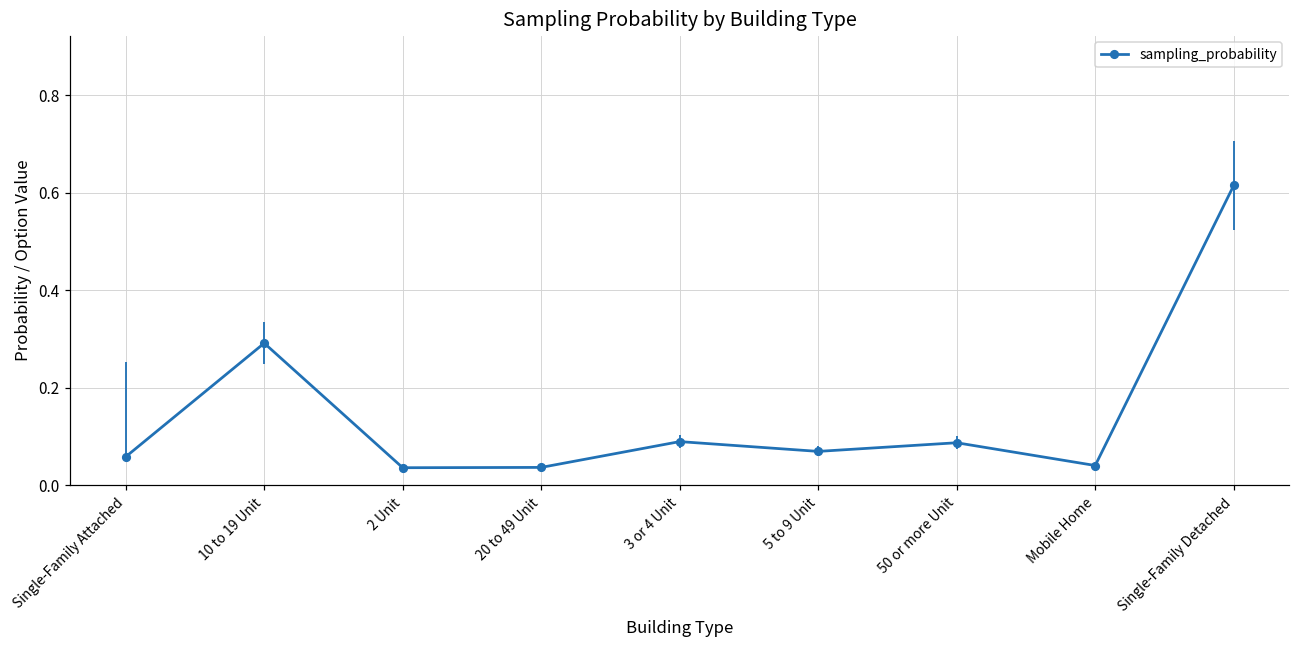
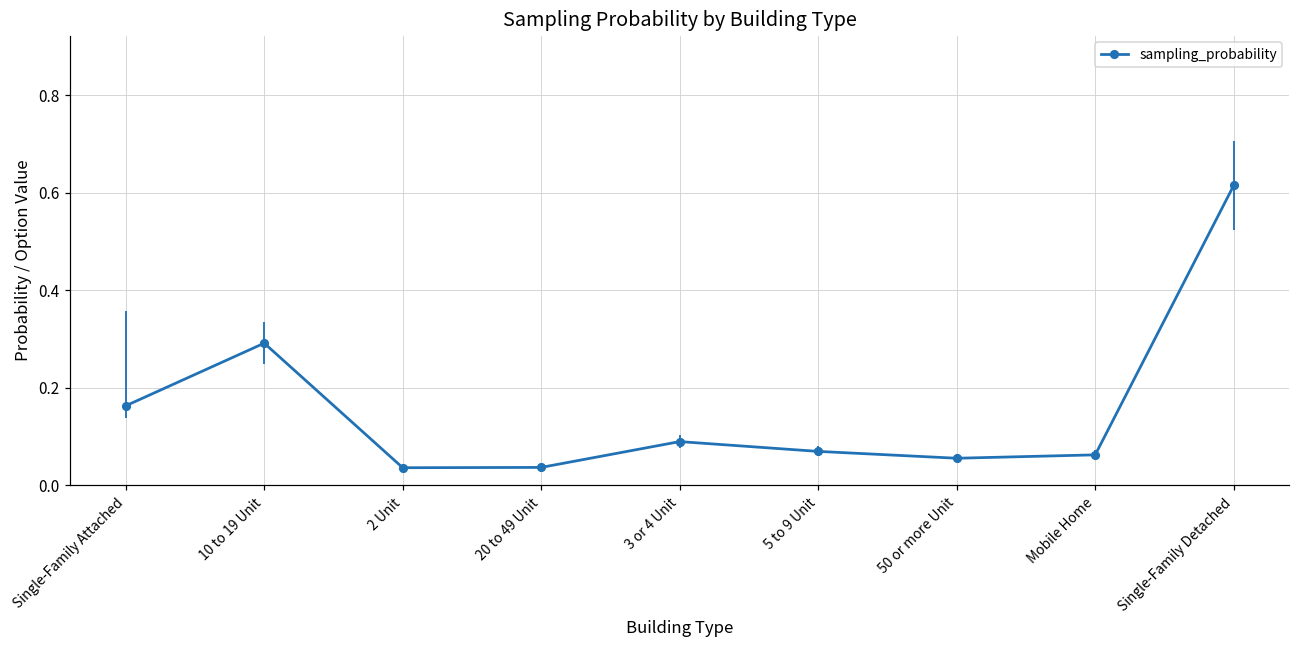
  {
-   "Single-Family Attached": 0.06,
+   "Single-Family Attached": 0.16,
    "10 to 19 Unit": 0.29,
    "2 Unit": 0.04,
    "20 to 49 Unit": 0.04,
    "3 or 4 Unit": 0.09,
    "5 to 9 Unit": 0.07,
-   "50 or more Unit": 0.09,
-   "Mobile Home": 0.04,
+   "50 or more Unit": 0.06,
+   "Mobile Home": 0.06,
    "Single-Family Detached": 0.61
  }
